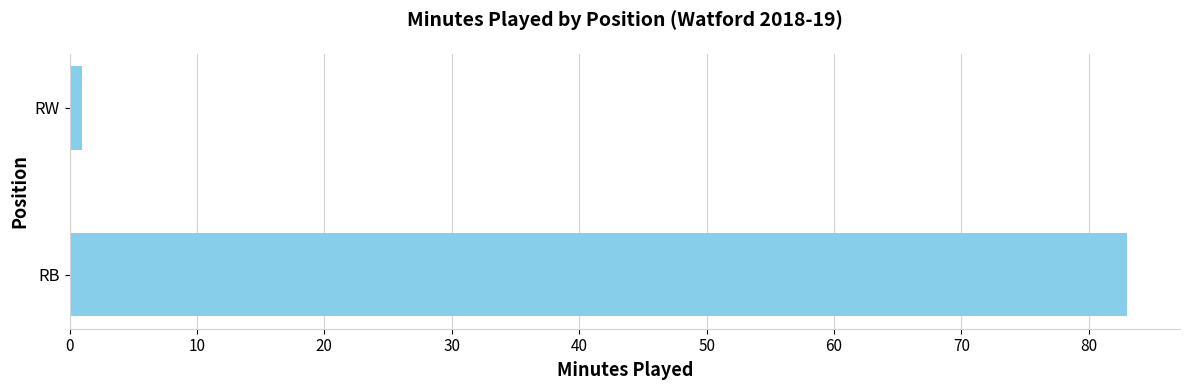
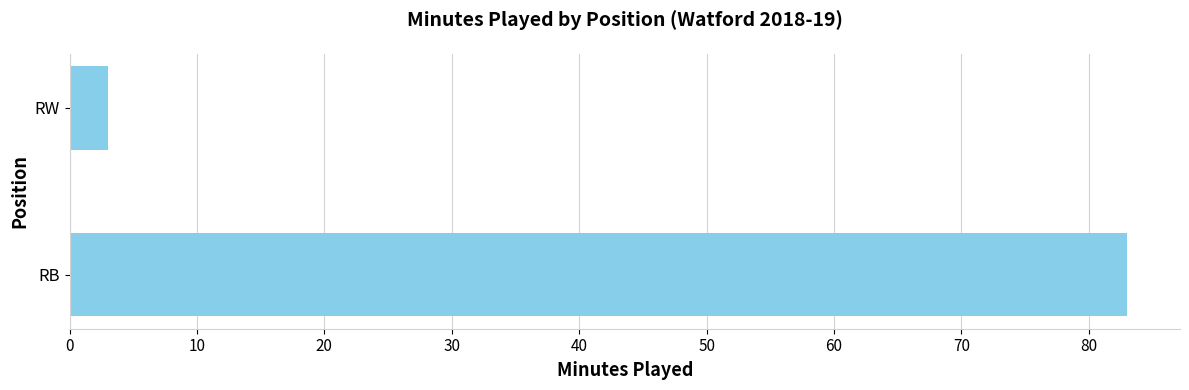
  {
-   "RW": 1,
+   "RW": 3,
    "RB": 83
  }
